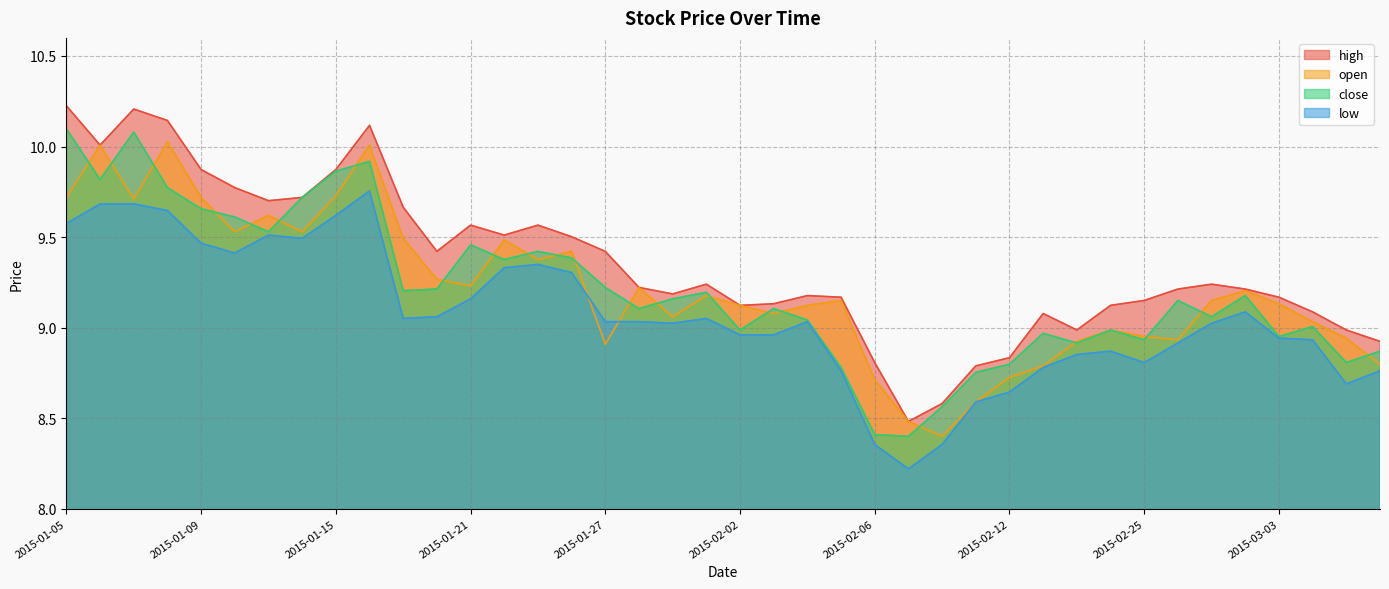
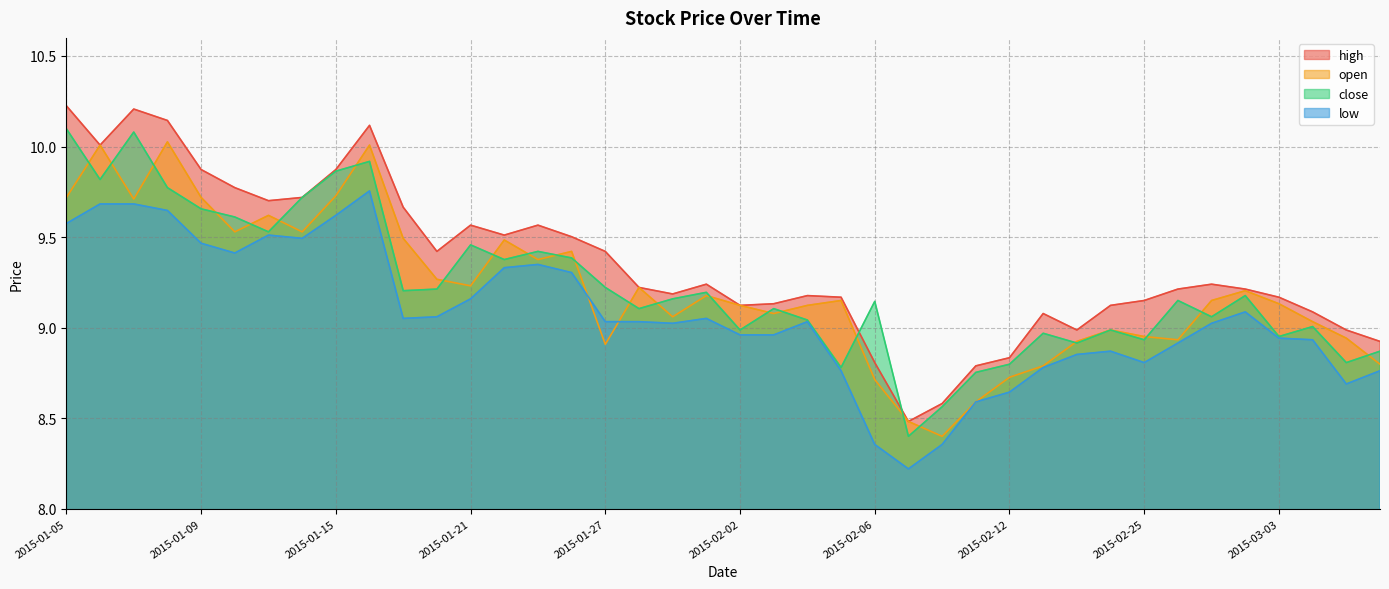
  {
    "high": {
      "2015-01-05": 10.23,
      "2015-01-09": 9.87,
      "2015-01-21": 9.57,
      "2015-01-27": 9.42,
      "2015-02-06": 8.81,
      "2015-02-12": 8.83,
      "2015-02-25": 9.15,
      "2015-03-03": 9.17
    },
    "open": {
      "2015-01-05": 9.72,
      "2015-01-09": 9.72,
      "2015-01-15": 9.73,
      "2015-01-21": 9.23,
      "2015-01-27": 8.91,
      "2015-02-06": 8.71,
      "2015-02-12": 8.73,
      "2015-02-25": 8.95,
      "2015-03-03": 9.13
    },
    "close": {
      "2015-01-05": 10.10,
      "2015-01-09": 9.66,
      "2015-01-21": 9.46,
      "2015-01-27": 9.22,
      "2015-02-02": 8.99,
-     "2015-02-06": 8.41,
+     "2015-02-06": 9.15,
      "2015-02-12": 8.80,
      "2015-02-25": 8.93
    },
    "low": {
      "2015-01-05": 9.58,
      "2015-01-09": 9.47,
      "2015-01-15": 9.62,
      "2015-01-21": 9.16,
      "2015-01-27": 9.03,
      "2015-02-02": 8.96,
      "2015-02-06": 8.36,
      "2015-02-12": 8.64,
      "2015-02-25": 8.81
    }
  }
